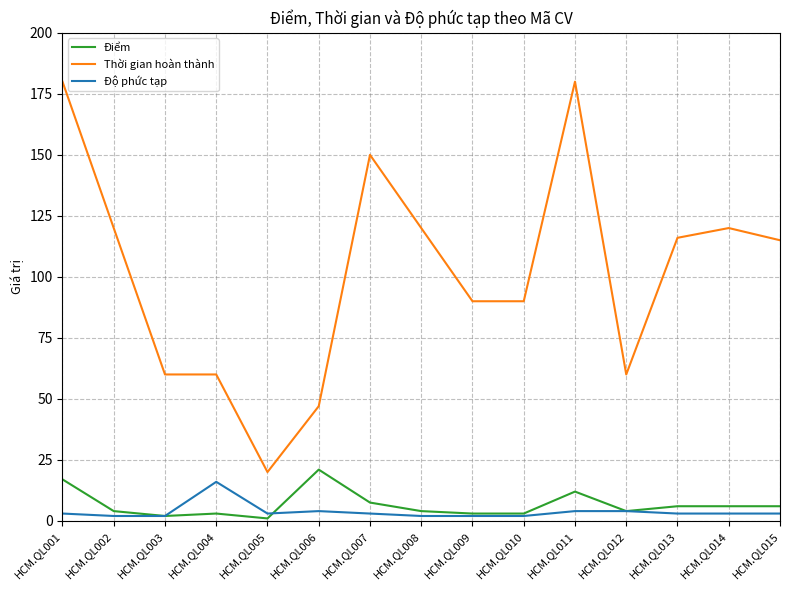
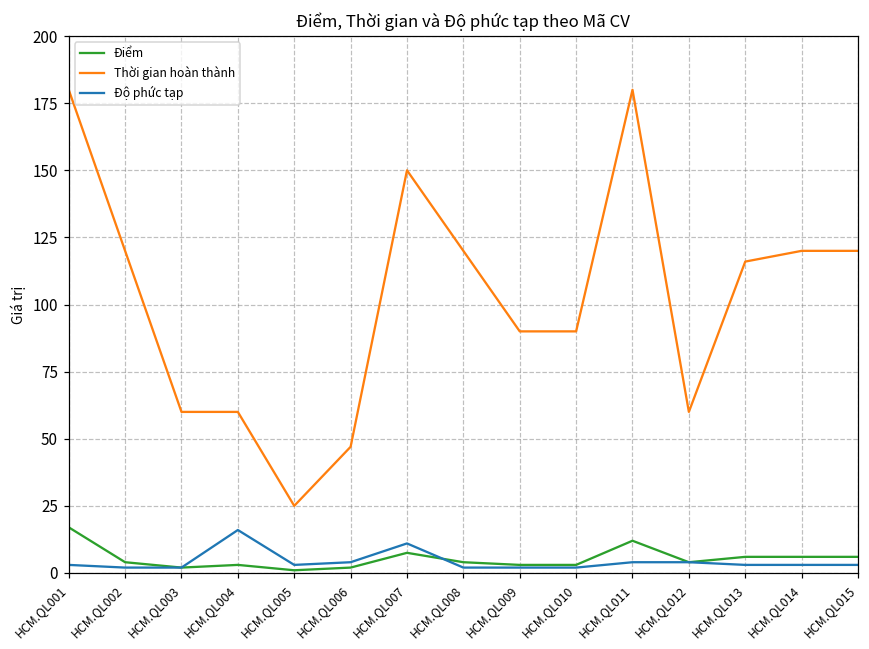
  {
    "Điểm": {
      "HCM.QL001": 17,
      "HCM.QL002": 4,
      "HCM.QL004": 3,
      "HCM.QL005": 1,
-     "HCM.QL006": 21,
+     "HCM.QL006": 2,
      "HCM.QL007": 8,
      "HCM.QL008": 4,
      "HCM.QL011": 12,
      "HCM.QL013": 6,
      "HCM.QL014": 6,
      "HCM.QL015": 6
    },
    "Thời gian hoàn thành": {
      "HCM.QL001": 180,
      "HCM.QL002": 120,
      "HCM.QL003": 60,
      "HCM.QL004": 60,
-     "HCM.QL005": 20,
+     "HCM.QL005": 25,
      "HCM.QL006": 47,
      "HCM.QL007": 150,
      "HCM.QL008": 120,
      "HCM.QL009": 90,
      "HCM.QL010": 90,
      "HCM.QL011": 180,
      "HCM.QL012": 60,
      "HCM.QL013": 116,
      "HCM.QL014": 120,
-     "HCM.QL015": 115
+     "HCM.QL015": 120
    },
    "Độ phức tạp": {
      "HCM.QL001": 3,
      "HCM.QL002": 2,
      "HCM.QL004": 16,
      "HCM.QL005": 3,
      "HCM.QL006": 4,
-     "HCM.QL007": 3,
+     "HCM.QL007": 11,
      "HCM.QL008": 2,
      "HCM.QL011": 4,
      "HCM.QL013": 3,
      "HCM.QL014": 3,
      "HCM.QL015": 3
    }
  }
